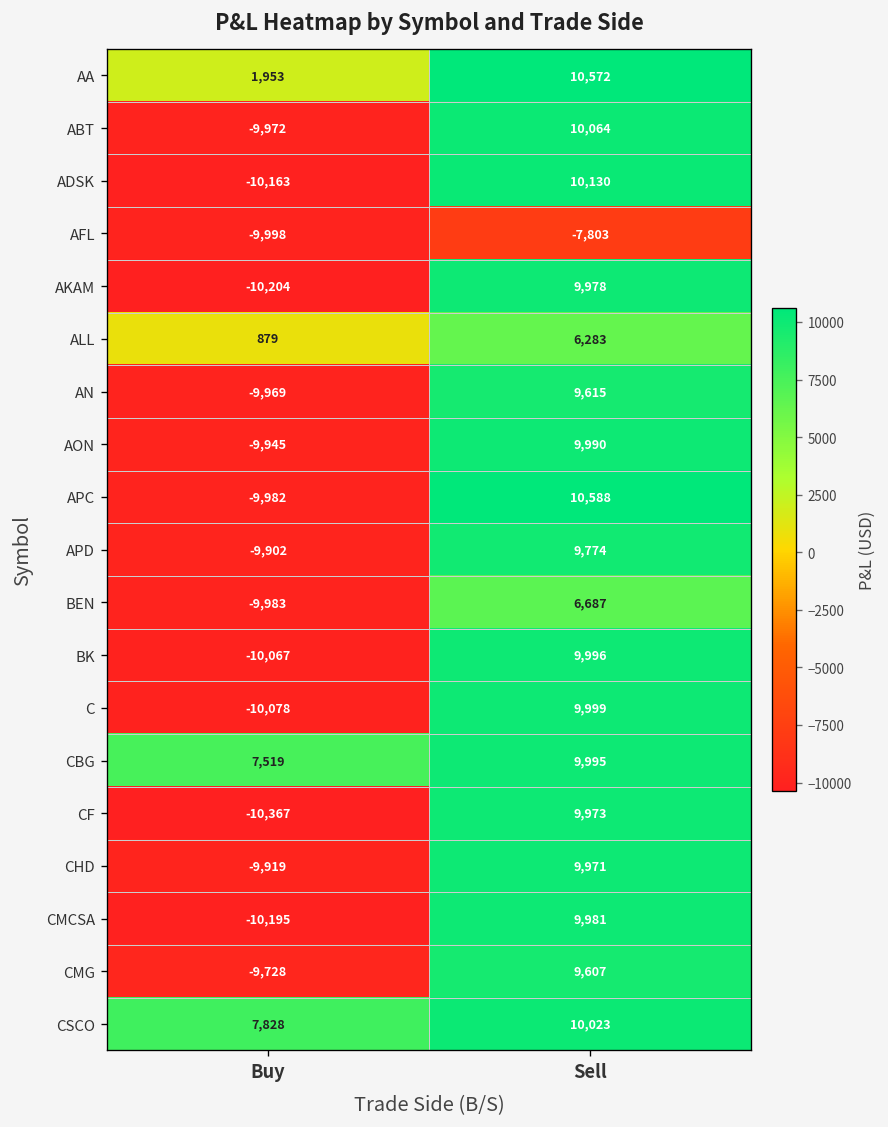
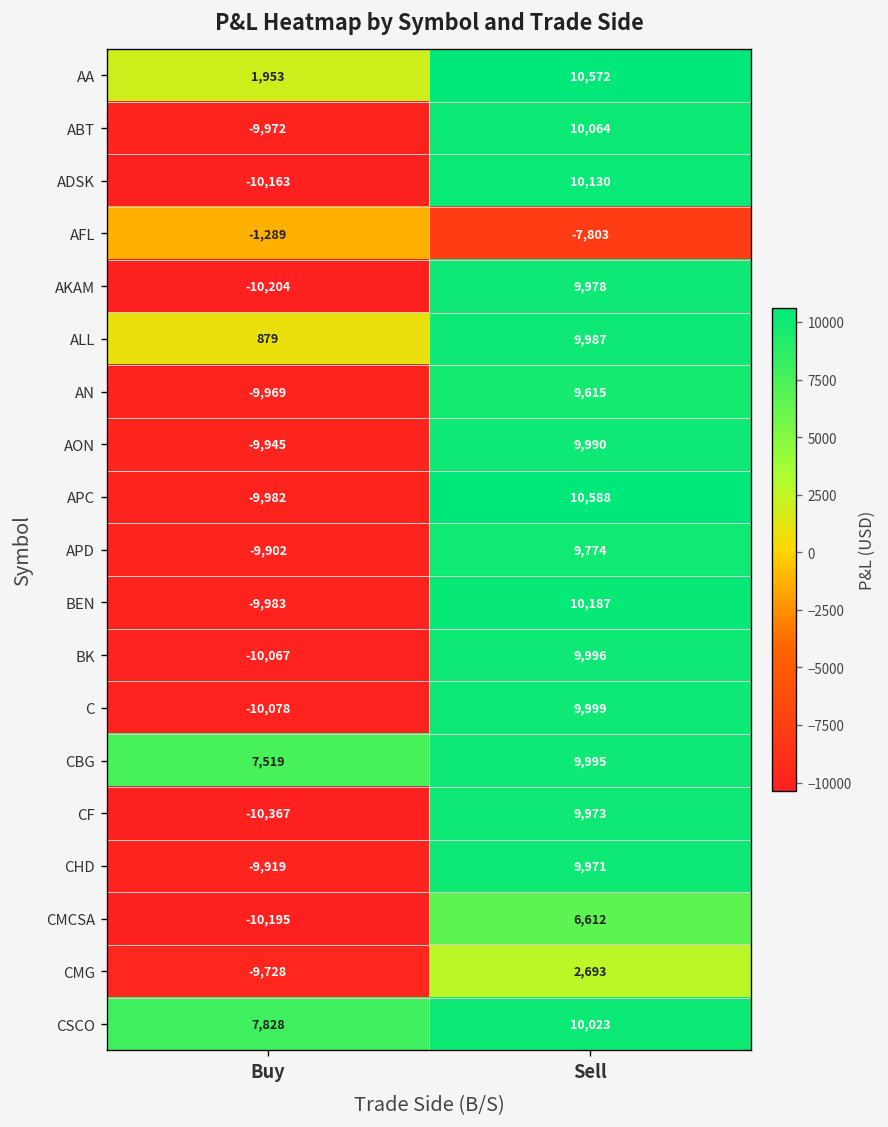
  {
    "AA": {
      "Buy": "1,953",
      "Sell": "10,572"
    },
    "ABT": {
      "Buy": "-9,972",
      "Sell": "10,064"
    },
    "ADSK": {
      "Buy": "-10,163",
      "Sell": "10,130"
    },
    "AFL": {
-     "Buy": "-9,998",
+     "Buy": "-1,289",
      "Sell": "-7,803"
    },
    "AKAM": {
      "Buy": "-10,204",
      "Sell": "9,978"
    },
    "ALL": {
      "Buy": "879",
-     "Sell": "6,283"
+     "Sell": "9,987"
    },
    "AN": {
      "Buy": "-9,969",
      "Sell": "9,615"
    },
    "AON": {
      "Buy": "-9,945",
      "Sell": "9,990"
    },
    "APC": {
      "Buy": "-9,982",
      "Sell": "10,588"
    },
    "APD": {
      "Buy": "-9,902",
      "Sell": "9,774"
    },
    "BEN": {
      "Buy": "-9,983",
-     "Sell": "6,687"
+     "Sell": "10,187"
    },
    "BK": {
      "Buy": "-10,067",
      "Sell": "9,996"
    },
    "C": {
      "Buy": "-10,078",
      "Sell": "9,999"
    },
    "CBG": {
      "Buy": "7,519",
      "Sell": "9,995"
    },
    "CF": {
      "Buy": "-10,367",
      "Sell": "9,973"
    },
    "CHD": {
      "Buy": "-9,919",
      "Sell": "9,971"
    },
    "CMCSA": {
      "Buy": "-10,195",
-     "Sell": "9,981"
+     "Sell": "6,612"
    },
    "CMG": {
      "Buy": "-9,728",
-     "Sell": "9,607"
+     "Sell": "2,693"
    },
    "CSCO": {
      "Buy": "7,828",
      "Sell": "10,023"
    }
  }
